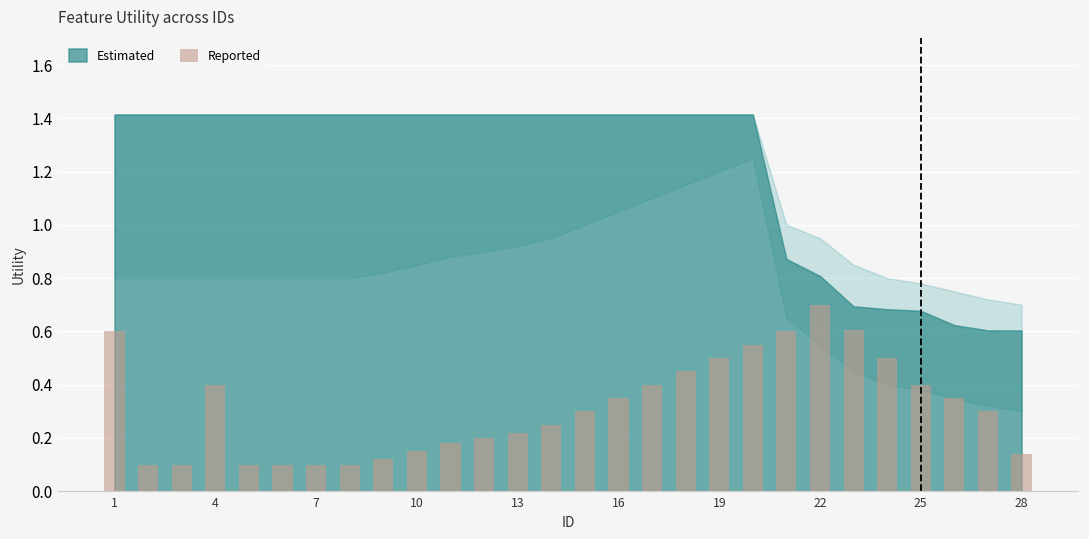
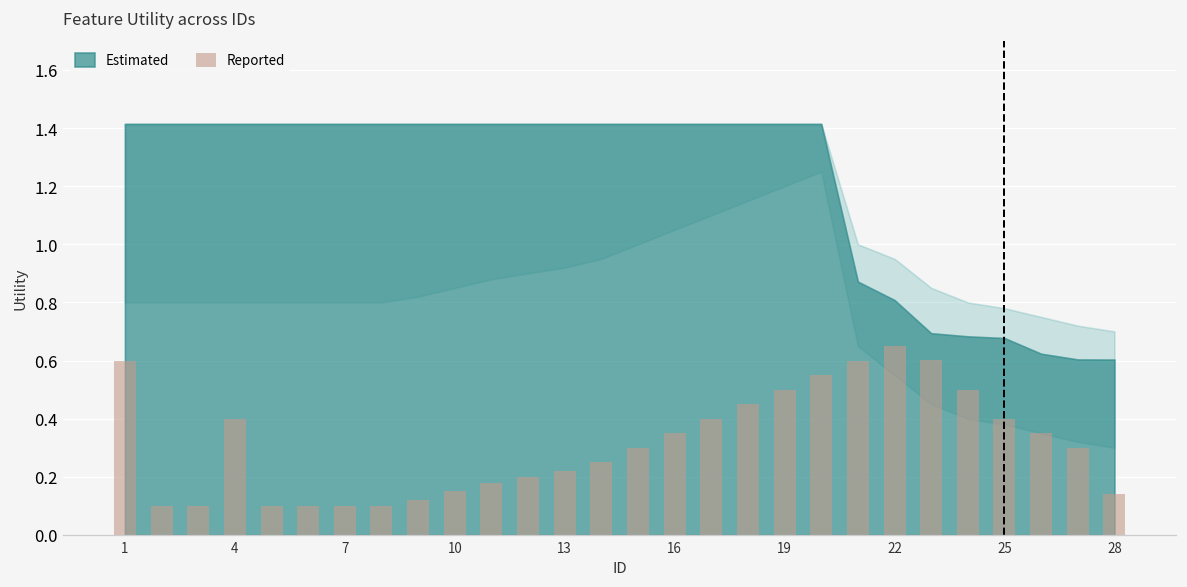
  {
    "Reported": {
      "1": 0.60,
      "4": 0.40,
      "7": 0.10,
      "10": 0.15,
      "13": 0.22,
      "16": 0.35,
      "19": 0.50,
-     "22": 0.70,
+     "22": 0.65,
      "25": 0.40,
      "28": 0.14
    }
  }
